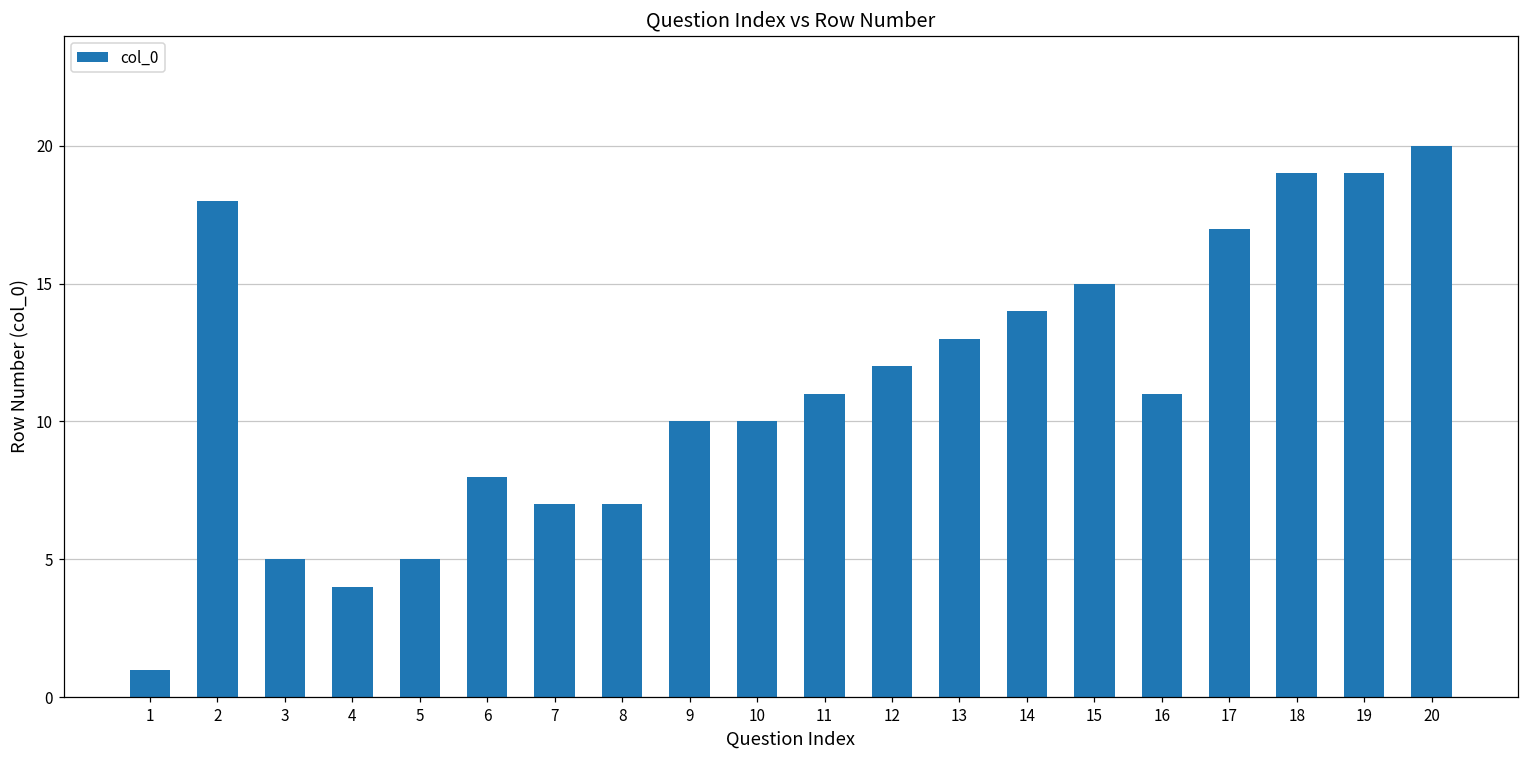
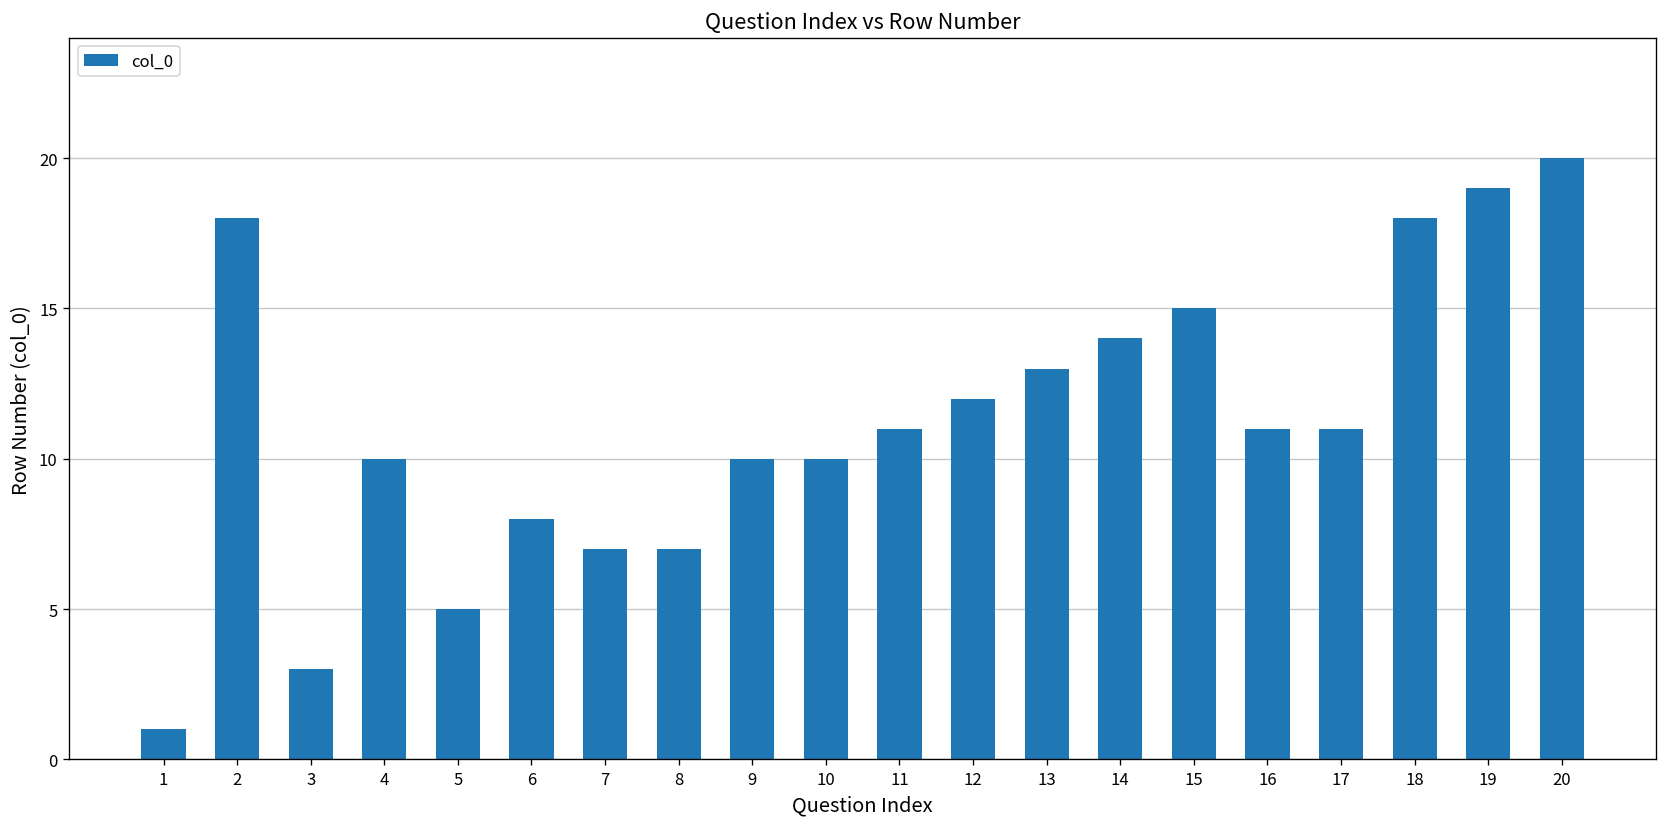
  {
    "1": 1,
    "2": 18,
-   "3": 5,
-   "4": 4,
+   "3": 3,
+   "4": 10,
    "5": 5,
    "6": 8,
    "7": 7,
    "8": 7,
    "9": 10,
    "10": 10,
    "11": 11,
    "12": 12,
    "13": 13,
    "14": 14,
    "15": 15,
    "16": 11,
-   "17": 17,
-   "18": 19,
+   "17": 11,
+   "18": 18,
    "19": 19,
    "20": 20
  }
